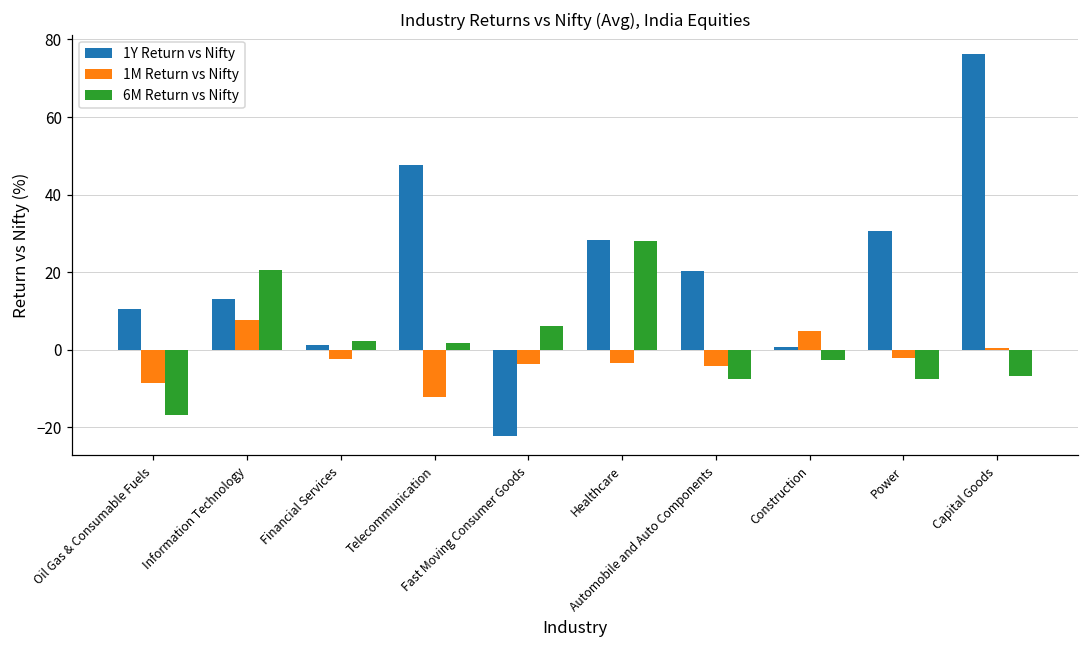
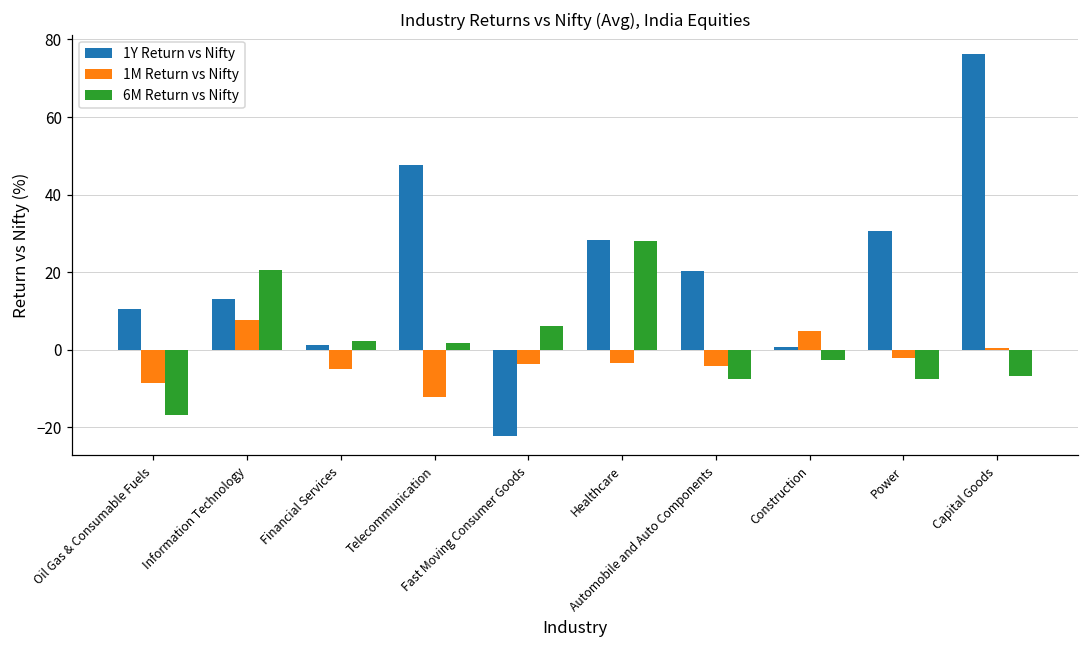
  {
    "1Y Return vs Nifty": {
      "Oil Gas & Consumable Fuels": 11,
      "Information Technology": 13,
      "Financial Services": 1,
      "Telecommunication": 48,
      "Fast Moving Consumer Goods": -22,
      "Healthcare": 28,
      "Automobile and Auto Components": 20,
      "Power": 31,
      "Capital Goods": 76
    },
    "1M Return vs Nifty": {
      "Oil Gas & Consumable Fuels": -9,
      "Information Technology": 8,
-     "Financial Services": -2,
+     "Financial Services": -5,
      "Telecommunication": -12,
      "Fast Moving Consumer Goods": -4,
      "Healthcare": -3,
      "Automobile and Auto Components": -4,
      "Construction": 5,
      "Power": -2
    },
    "6M Return vs Nifty": {
      "Oil Gas & Consumable Fuels": -17,
      "Information Technology": 20,
      "Financial Services": 2,
      "Telecommunication": 2,
      "Fast Moving Consumer Goods": 6,
      "Healthcare": 28,
      "Automobile and Auto Components": -7,
      "Construction": -3,
      "Power": -8,
      "Capital Goods": -7
    }
  }
